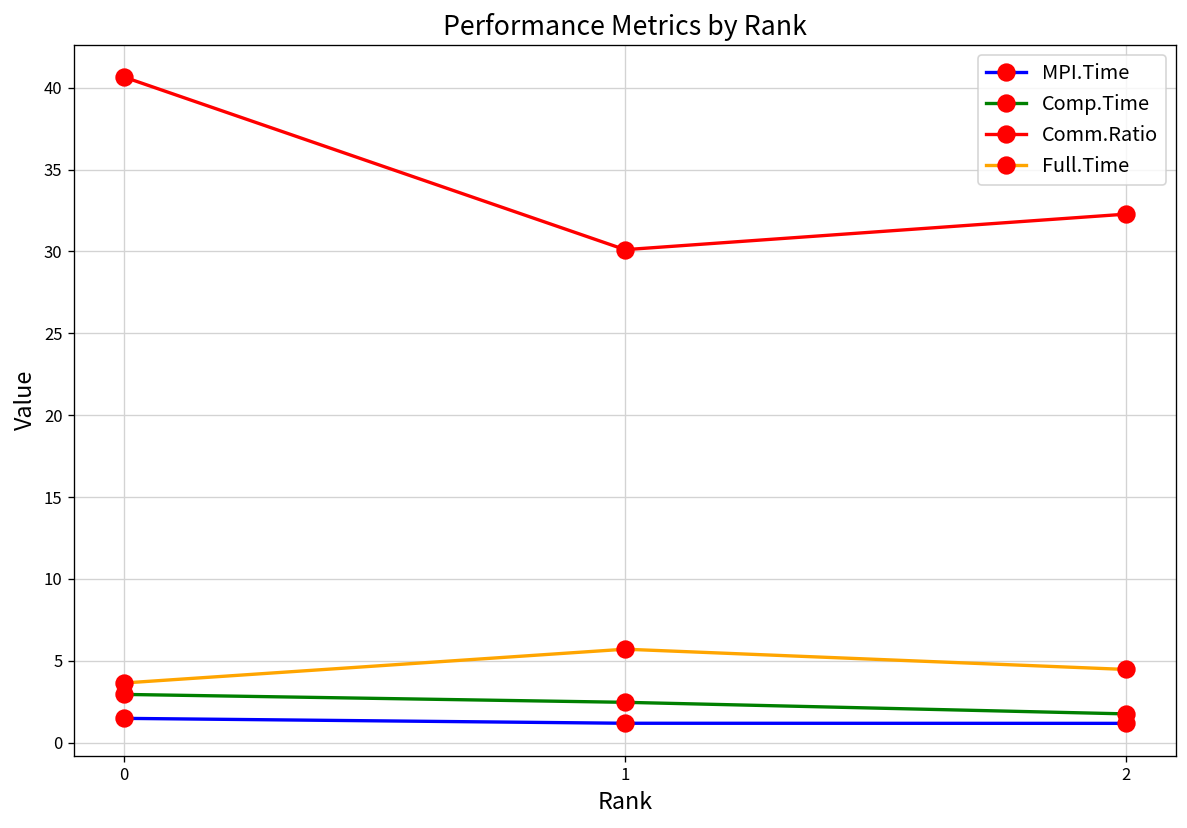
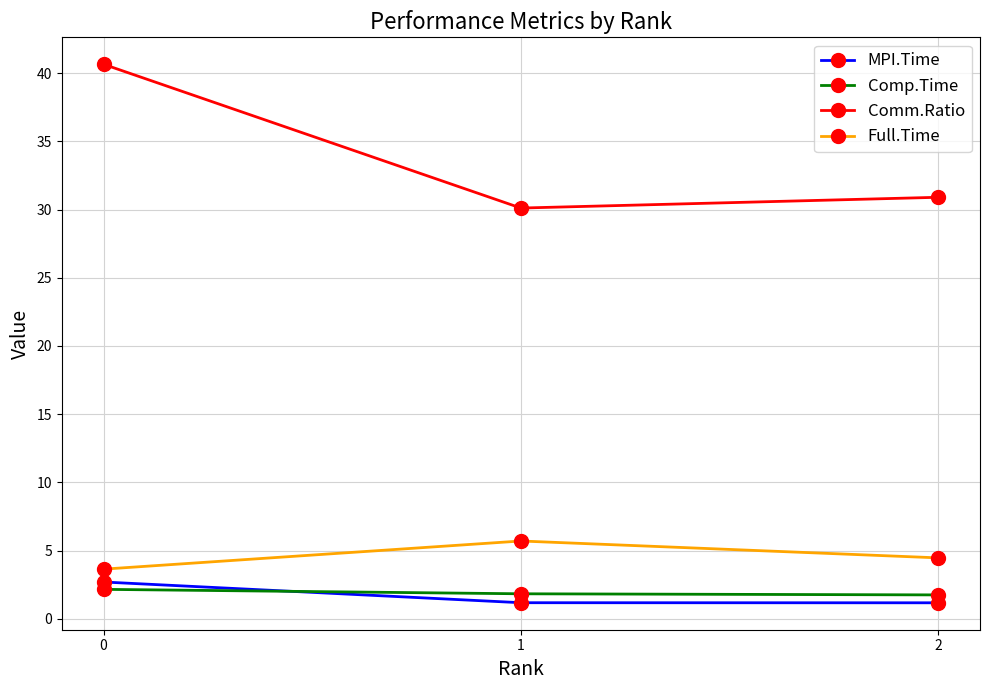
  {
    "MPI.Time": {
-     "0": 1.5,
+     "0": 2.7,
      "1": 1.2,
      "2": 1.2
    },
    "Comp.Time": {
-     "0": 2.9,
-     "1": 2.5,
+     "0": 2.2,
+     "1": 1.8,
      "2": 1.8
    },
    "Comm.Ratio": {
      "0": 40.7,
      "1": 30.1,
-     "2": 32.3
+     "2": 30.9
    },
    "Full.Time": {
      "0": 3.6,
      "1": 5.7,
      "2": 4.5
    }
  }
